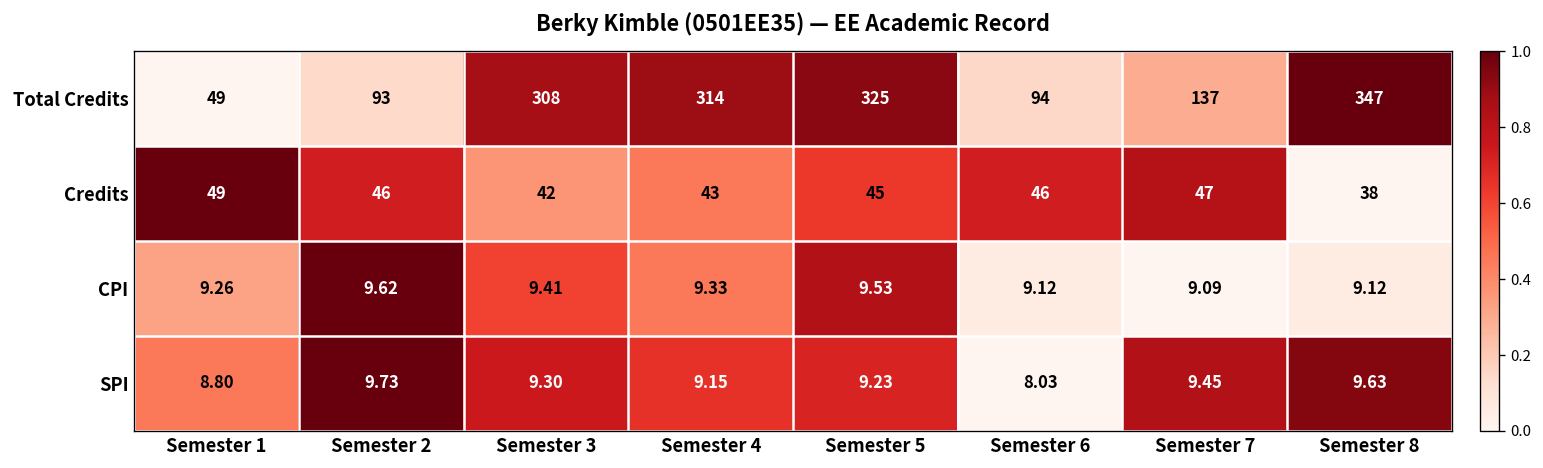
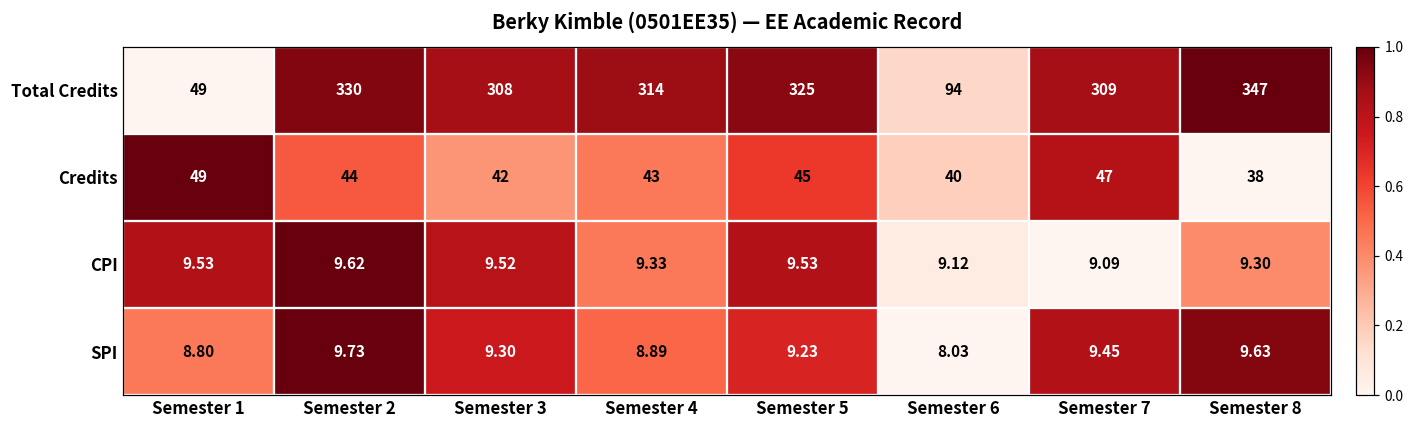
  {
    "Total Credits": {
      "Semester 1": 49,
-     "Semester 2": 93,
+     "Semester 2": 330,
      "Semester 3": 308,
      "Semester 4": 314,
      "Semester 5": 325,
      "Semester 6": 94,
-     "Semester 7": 137,
+     "Semester 7": 309,
      "Semester 8": 347
    },
    "Credits": {
      "Semester 1": 49,
-     "Semester 2": 46,
+     "Semester 2": 44,
      "Semester 3": 42,
      "Semester 4": 43,
      "Semester 5": 45,
-     "Semester 6": 46,
+     "Semester 6": 40,
      "Semester 7": 47,
      "Semester 8": 38
    },
    "CPI": {
-     "Semester 1": 9.26,
+     "Semester 1": 9.53,
      "Semester 2": 9.62,
-     "Semester 3": 9.41,
+     "Semester 3": 9.52,
      "Semester 4": 9.33,
      "Semester 5": 9.53,
      "Semester 6": 9.12,
      "Semester 7": 9.09,
-     "Semester 8": 9.12
+     "Semester 8": 9.30
    },
    "SPI": {
      "Semester 1": 8.80,
      "Semester 2": 9.73,
      "Semester 3": 9.30,
-     "Semester 4": 9.15,
+     "Semester 4": 8.89,
      "Semester 5": 9.23,
      "Semester 6": 8.03,
      "Semester 7": 9.45,
      "Semester 8": 9.63
    }
  }
